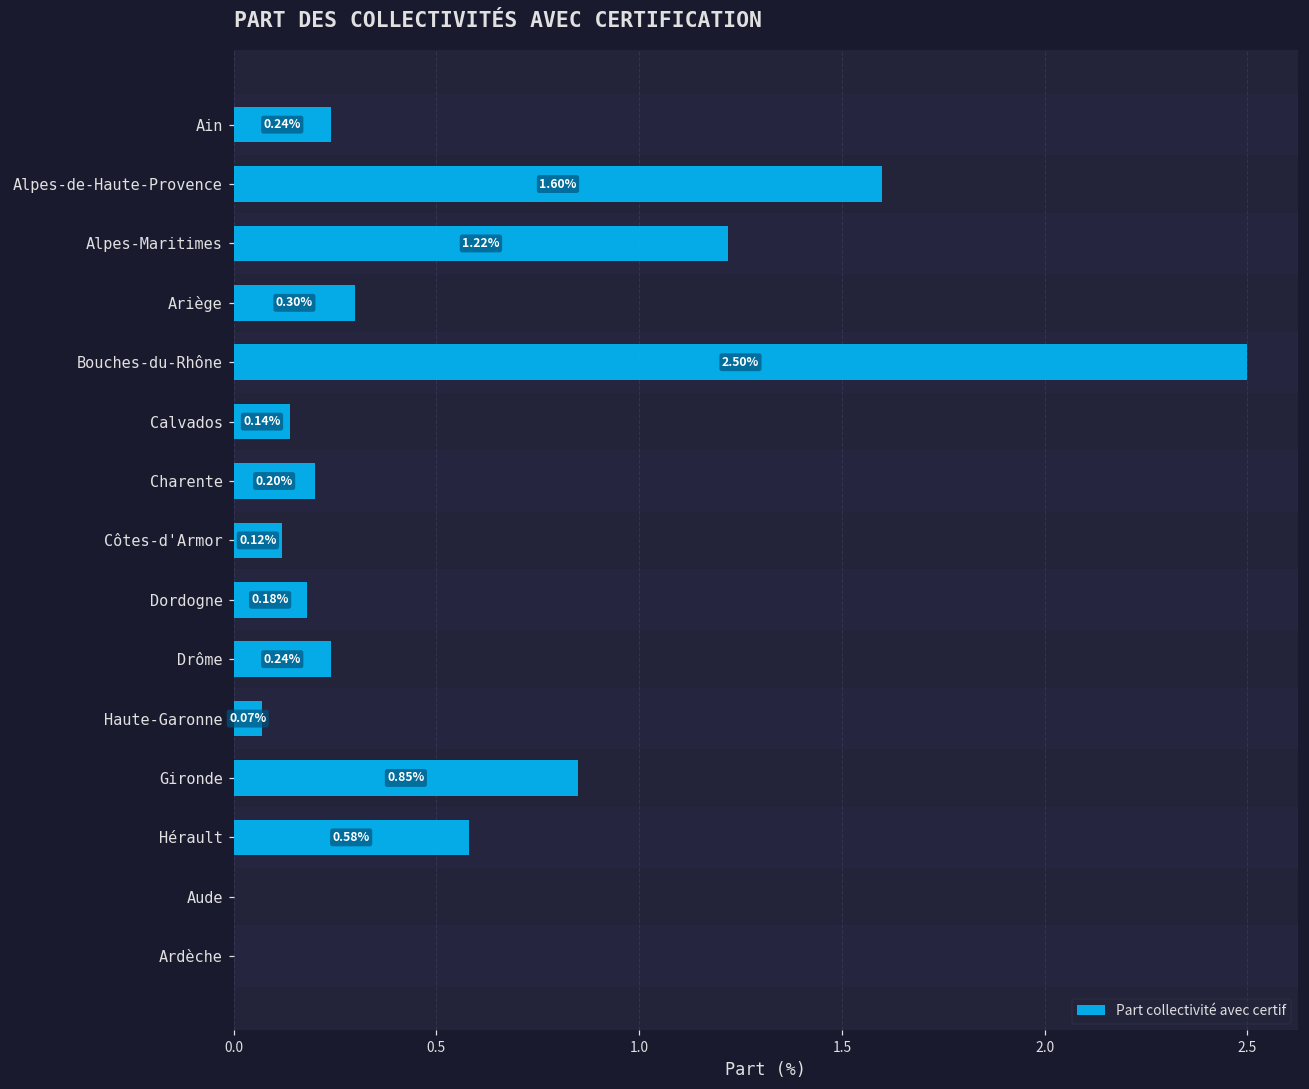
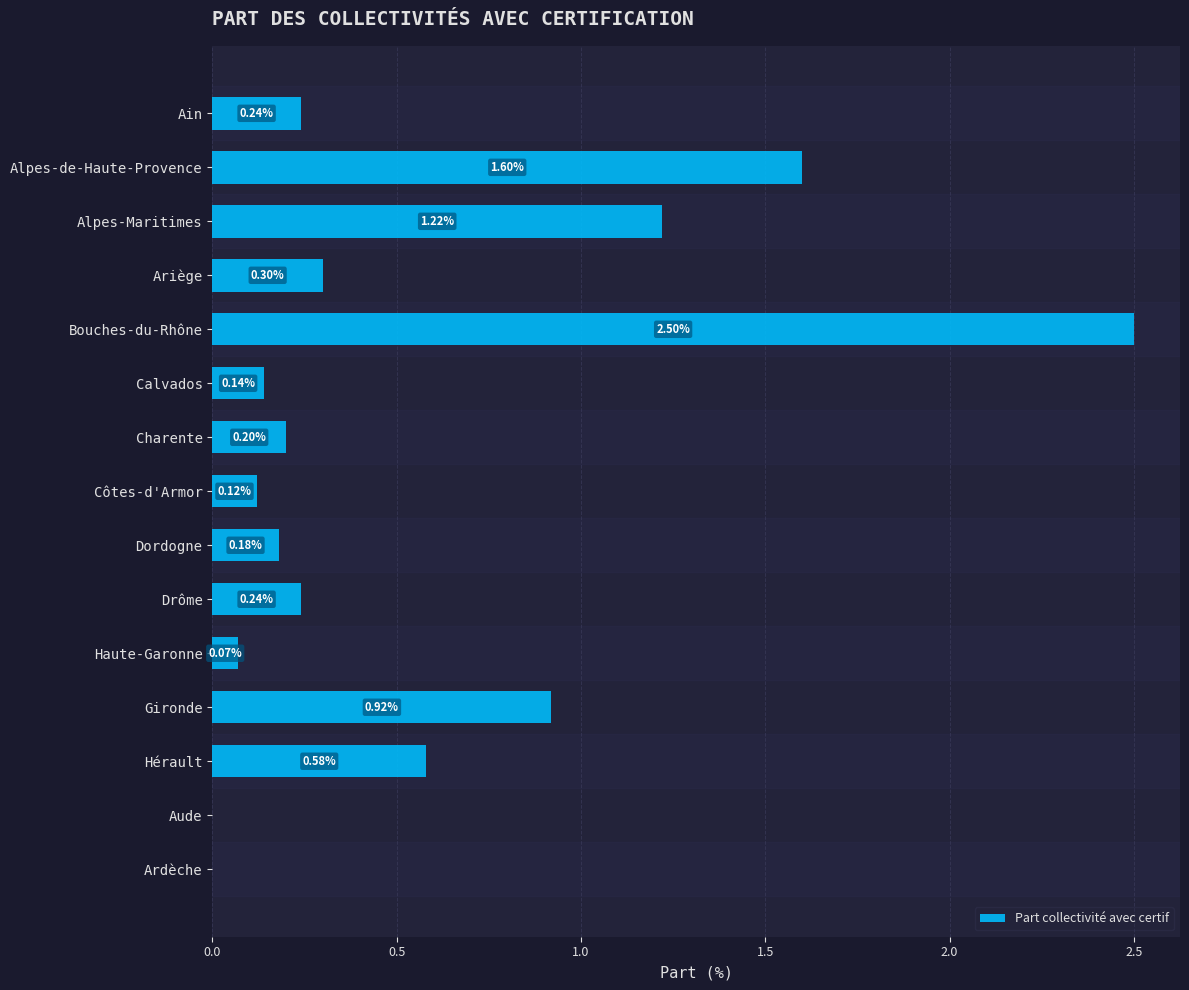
  {
-   "Gironde": "0.85%"
+   "Gironde": "0.92%"
  }
